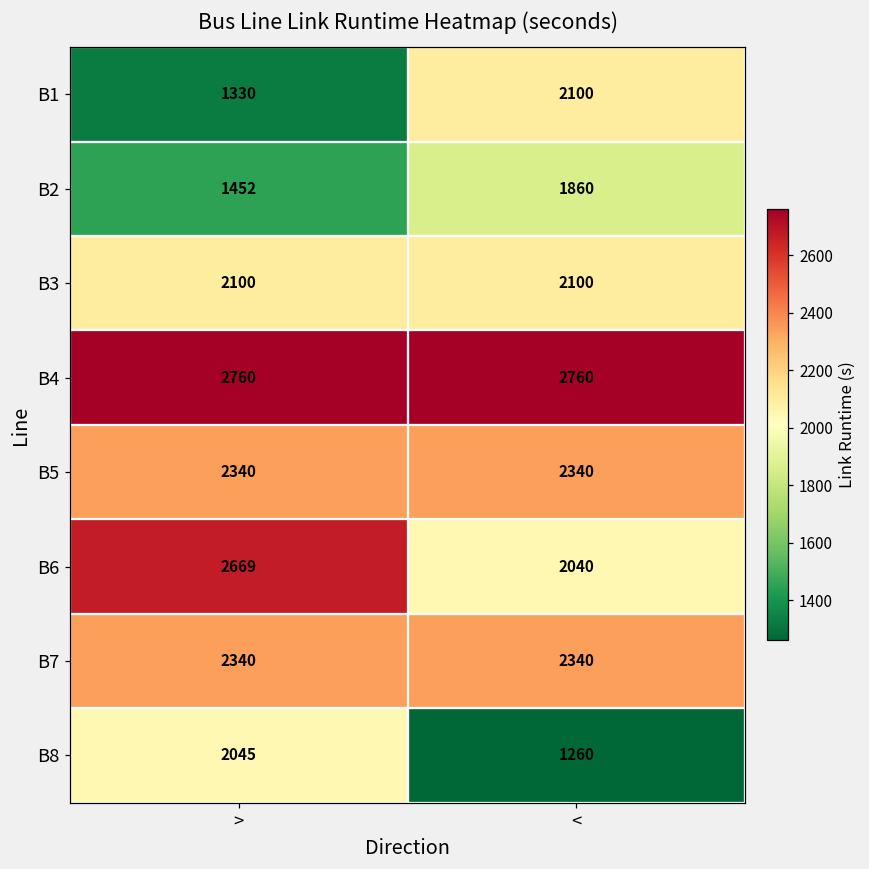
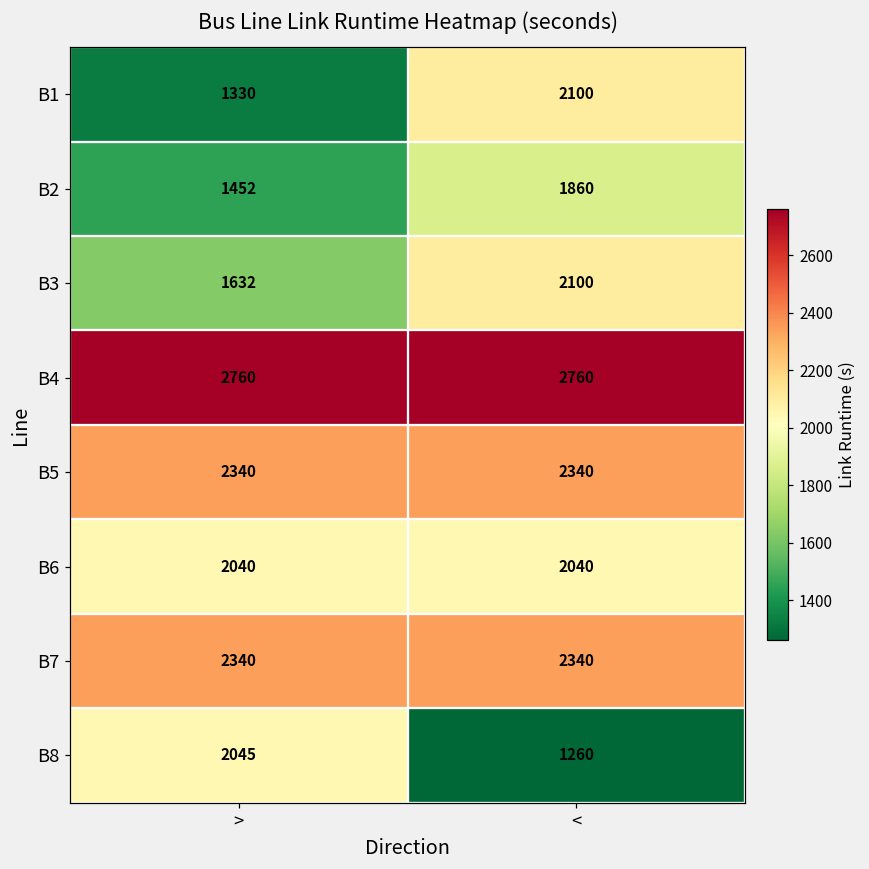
  {
    "B3": {
-     ">": 2100
+     ">": 1632
    },
    "B6": {
-     ">": 2669
+     ">": 2040
    }
  }
